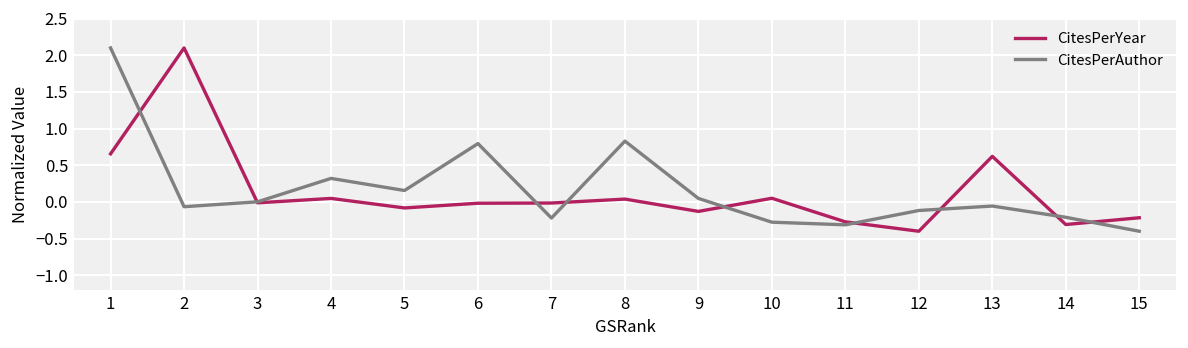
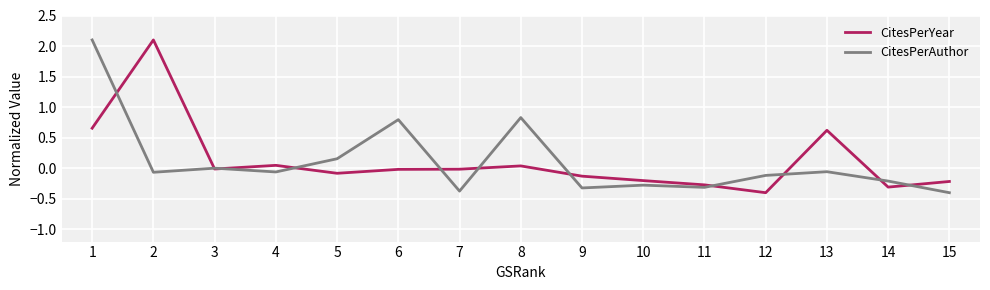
  {
    "CitesPerYear": {
      "1": 0.7,
      "2": 2.1,
      "4": 0.0,
      "5": -0.1,
      "6": 0.0,
      "7": 0.0,
      "8": 0.0,
      "9": -0.1,
-     "10": 0.0,
+     "10": -0.2,
      "12": -0.4,
      "13": 0.6,
      "14": -0.3,
      "15": -0.2
    },
    "CitesPerAuthor": {
      "1": 2.1,
      "2": -0.1,
-     "4": 0.3,
+     "4": -0.1,
      "5": 0.2,
      "6": 0.8,
-     "7": -0.2,
+     "7": -0.4,
      "8": 0.8,
-     "9": 0.0,
+     "9": -0.3,
      "10": -0.3,
      "12": -0.1,
      "13": -0.1,
      "14": -0.2,
      "15": -0.4
    }
  }
